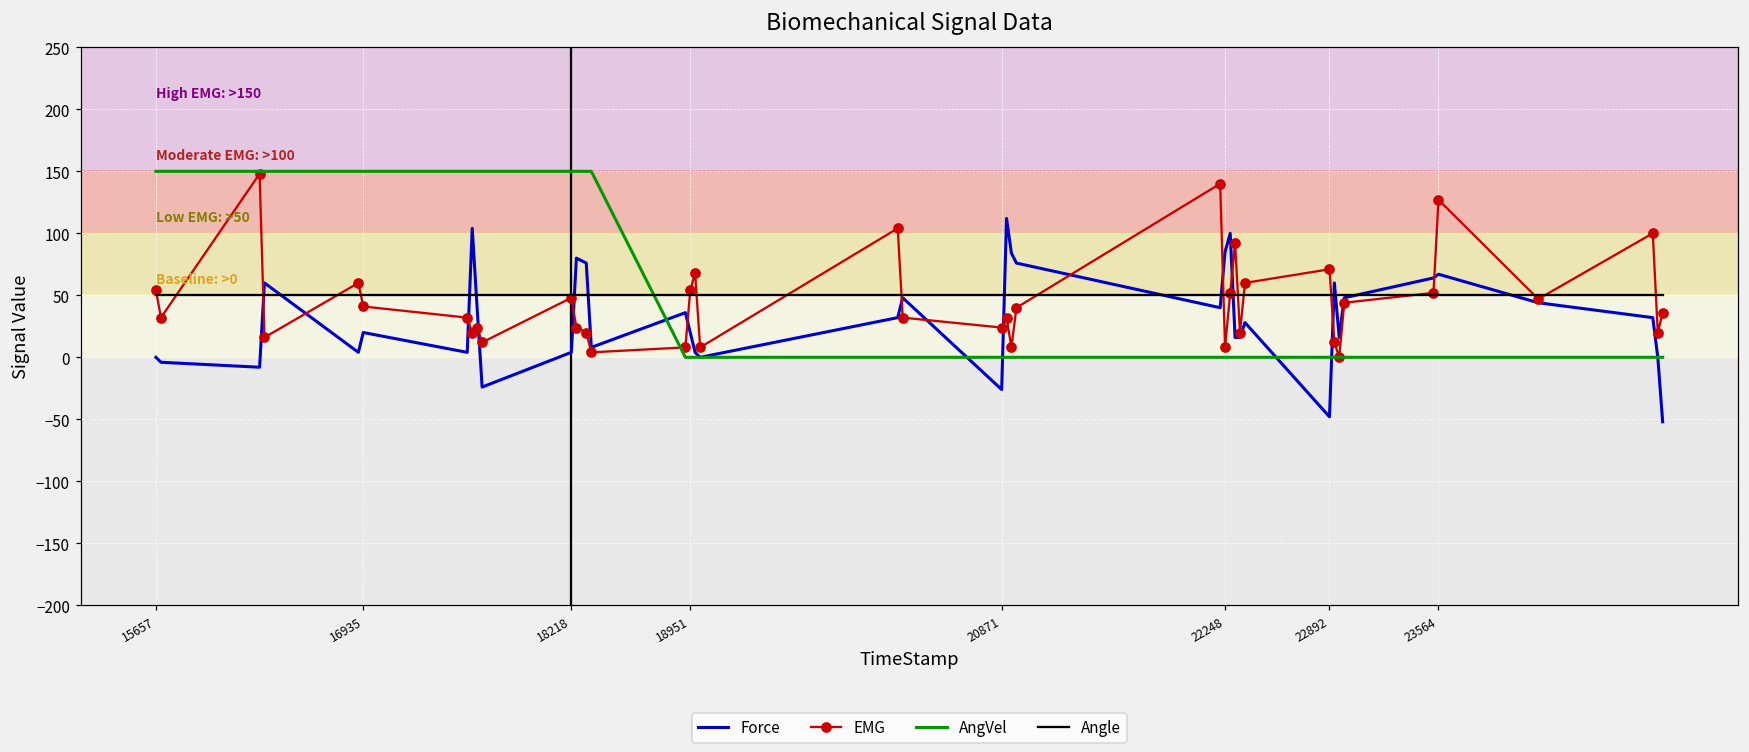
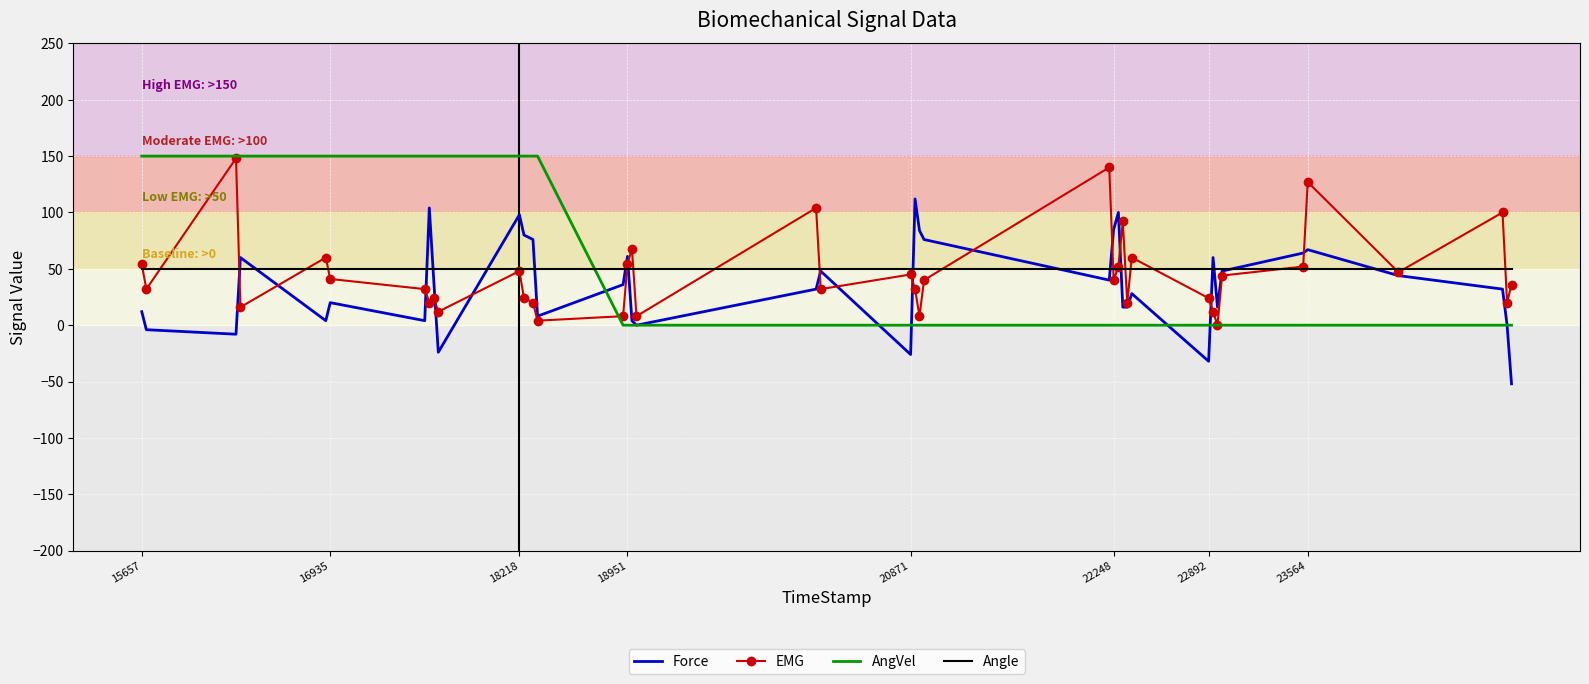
  {
    "Force": {
-     "15657": 0,
+     "15657": 12,
      "16935": 20,
-     "18218": 4,
-     "18951": 20,
+     "18218": 98,
+     "18951": 61,
      "20871": -26,
      "22248": 85,
-     "22892": -48,
+     "22892": -32,
      "23564": 67
    },
    "EMG": {
      "16935": 41,
      "18951": 54,
-     "20871": 24,
-     "22248": 8,
-     "22892": 71,
+     "20871": 45,
+     "22248": 40,
+     "22892": 24,
      "23564": 127
    },
    "AngVel": {
      "16935": 150,
      "18218": 150,
      "18951": 0,
      "20871": 0,
      "22248": 0,
      "22892": 0,
      "23564": 0
    },
    "Angle": {
      "15657": 50,
      "16935": 50,
      "18951": 50,
      "20871": 50,
      "22248": 50,
      "22892": 50,
      "23564": 50
    }
  }
